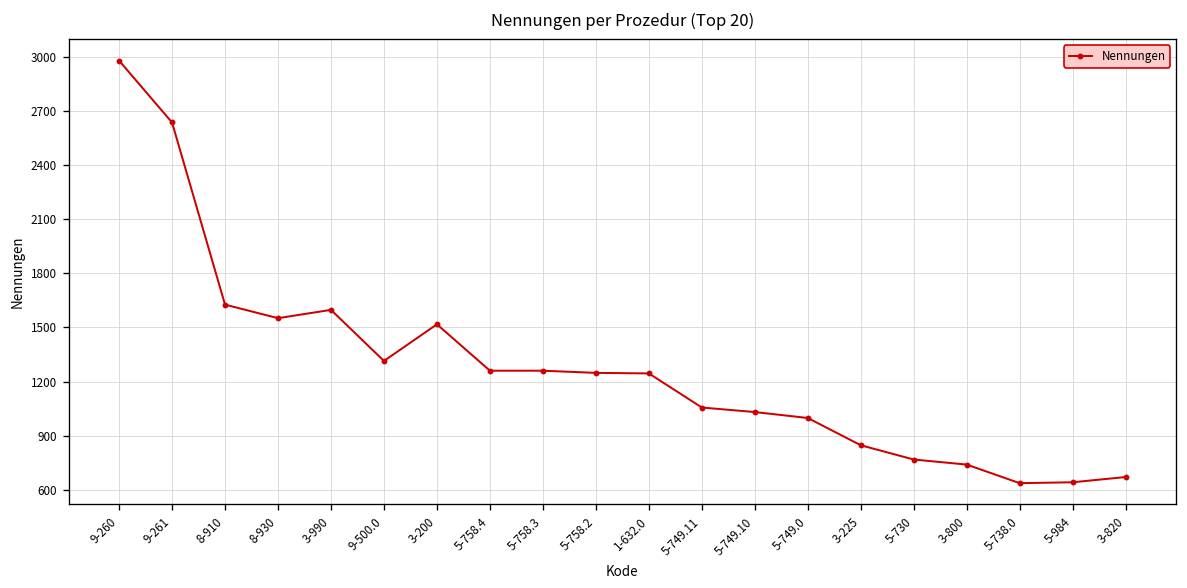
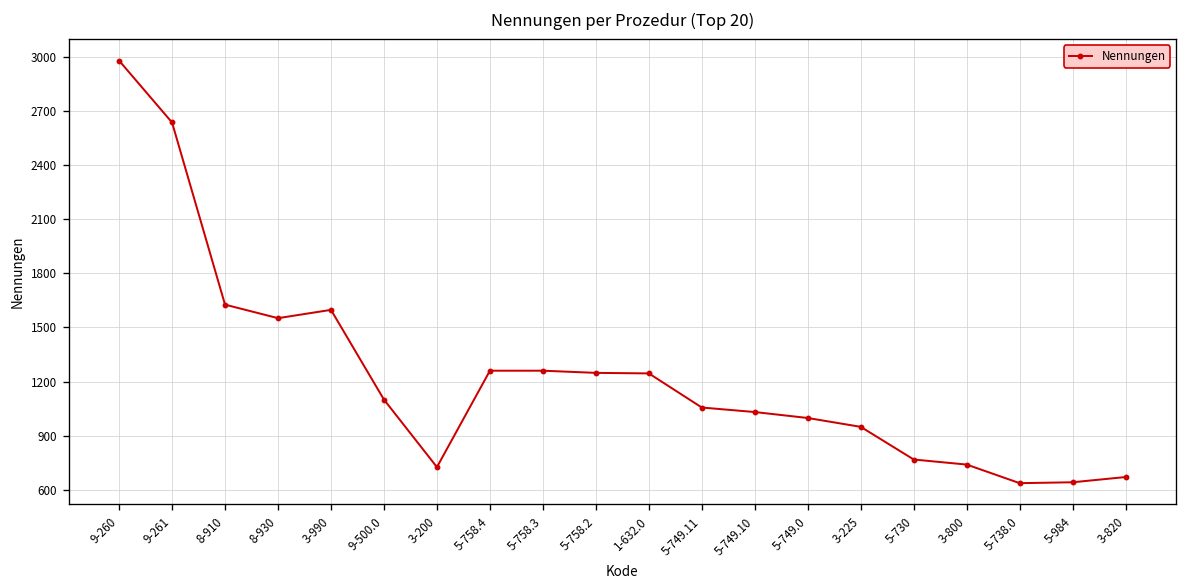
  {
    "9-260": 2980,
    "9-261": 2640,
    "8-910": 1630,
    "8-930": 1550,
    "3-990": 1600,
-   "9-500.0": 1310,
-   "3-200": 1520,
+   "9-500.0": 1100,
+   "3-200": 730,
    "5-758.4": 1260,
    "5-758.3": 1260,
    "5-758.2": 1250,
    "1-632.0": 1250,
    "5-749.11": 1060,
    "5-749.10": 1030,
    "5-749.0": 1000,
-   "3-225": 850,
+   "3-225": 950,
    "5-730": 770,
    "3-800": 740,
    "5-738.0": 640,
    "5-984": 640,
    "3-820": 670
  }
